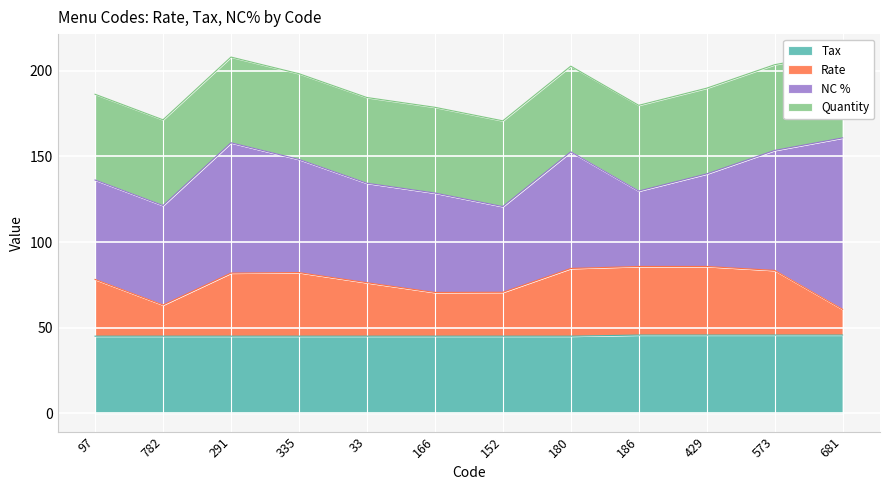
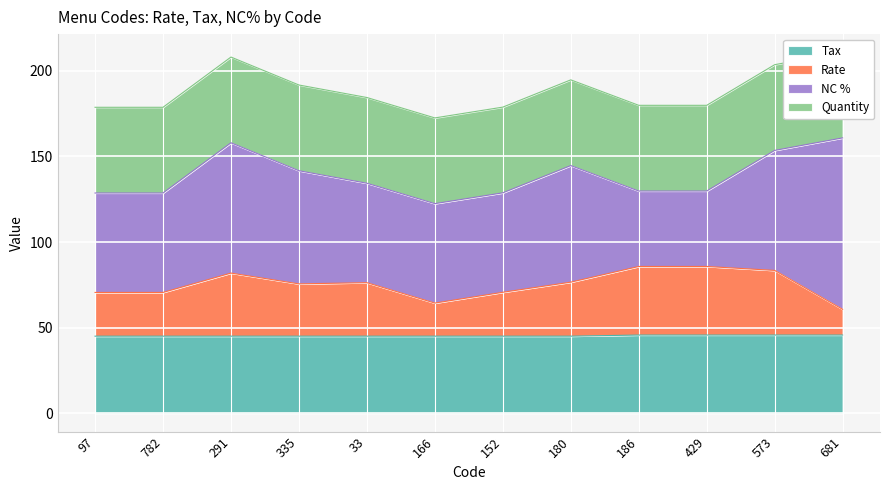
  {
    "Tax": {
      "97": 45,
      "782": 45,
      "291": 45,
      "335": 45,
      "33": 45,
      "166": 45,
      "152": 45,
      "180": 45,
      "186": 46,
      "429": 46,
      "573": 46,
      "681": 46
    },
    "Rate": {
-     "97": 33,
-     "782": 18,
+     "97": 25,
+     "782": 25,
      "291": 37,
-     "335": 37,
+     "335": 30,
      "33": 31,
-     "166": 25,
+     "166": 19,
      "152": 26,
-     "180": 39,
+     "180": 31,
      "186": 40,
      "429": 40,
      "573": 38,
      "681": 15
    },
    "NC %": {
      "97": 58,
      "782": 58,
      "291": 76,
      "335": 66,
      "33": 58,
      "166": 58,
-     "152": 50,
+     "152": 58,
      "180": 68,
      "186": 44,
-     "429": 54,
+     "429": 44,
      "573": 70,
      "681": 100
    },
    "Quantity": {
      "97": 50,
      "782": 50,
      "291": 50,
      "335": 50,
      "33": 50,
      "166": 50,
      "152": 50,
      "180": 50,
      "186": 50,
      "429": 50,
      "573": 50
    }
  }
